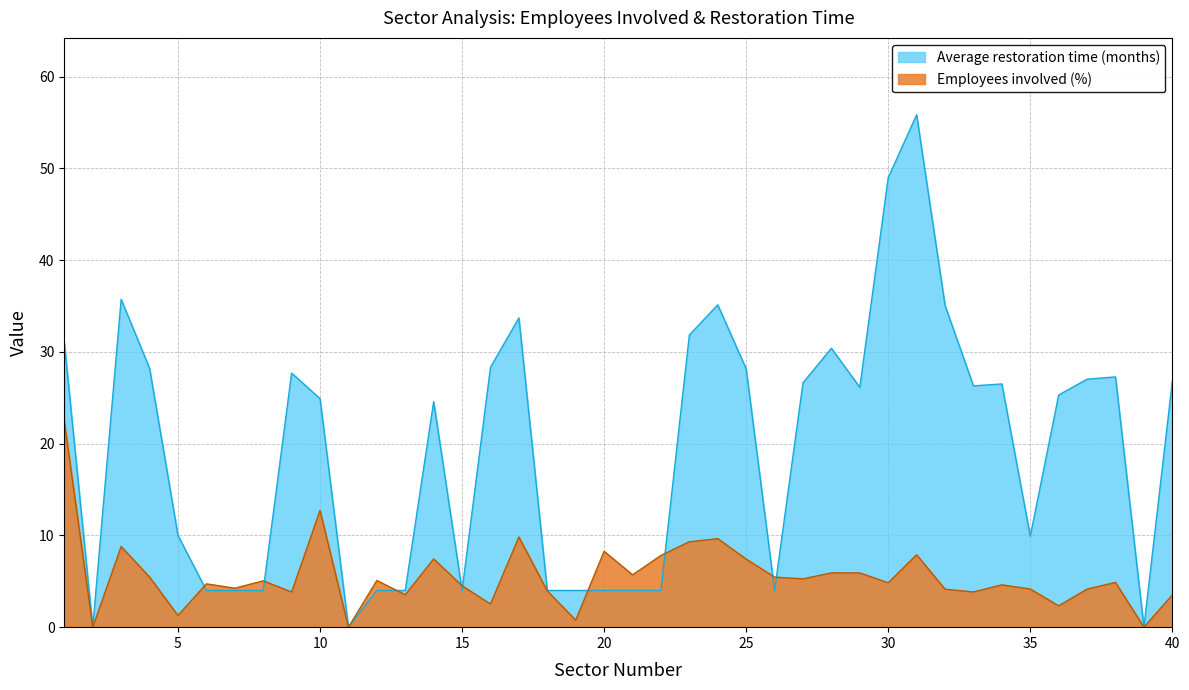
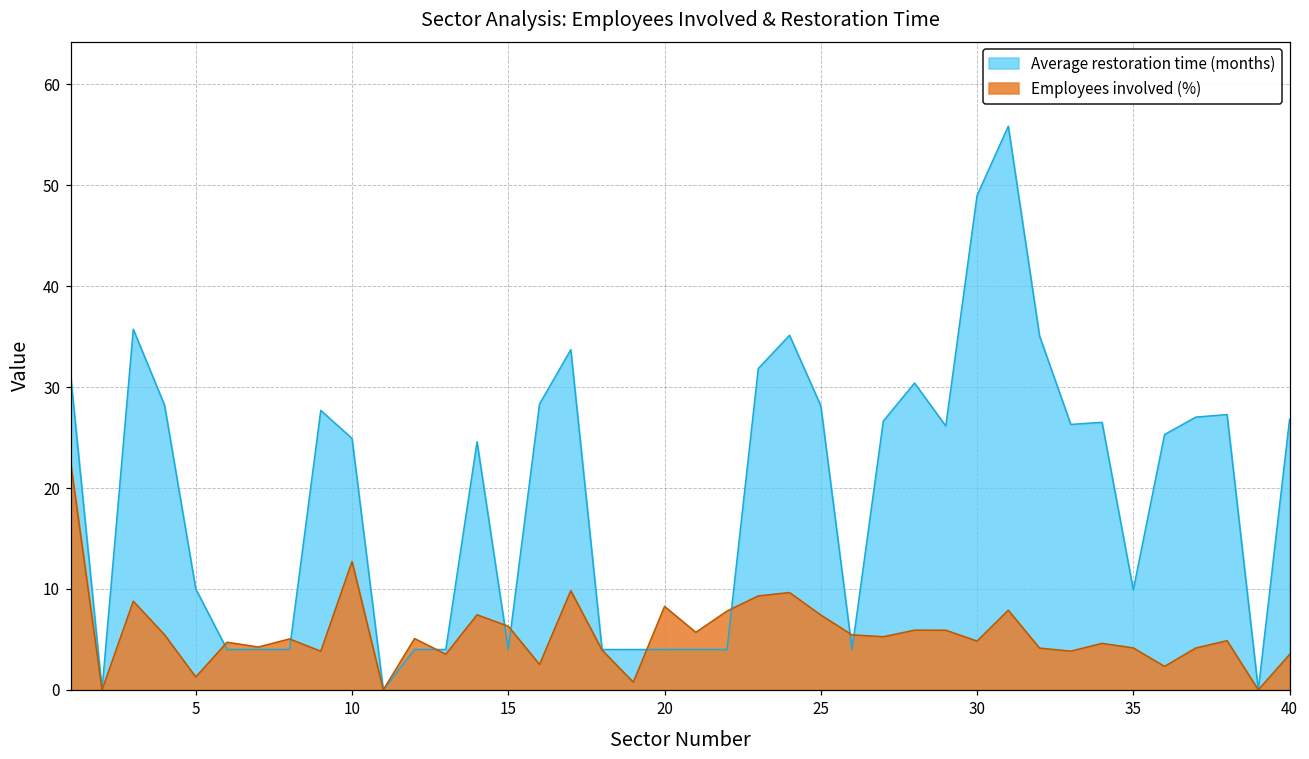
  {
    "Average restoration time (months)": {
      "5": 10,
      "10": 25,
      "15": 4,
      "20": 4,
      "25": 28,
      "30": 49,
      "35": 10,
      "40": 27
    },
    "Employees involved (%)": {
      "5": 1,
      "10": 13,
-     "15": 5,
+     "15": 6,
      "20": 8,
      "25": 7,
      "30": 5,
      "35": 4,
      "40": 4
    }
  }
